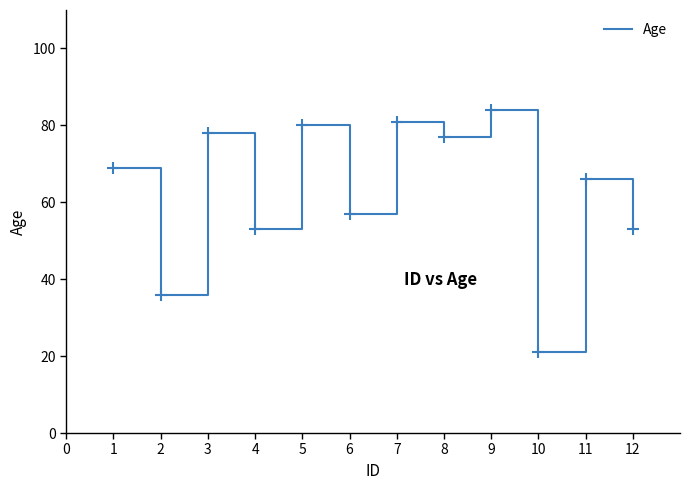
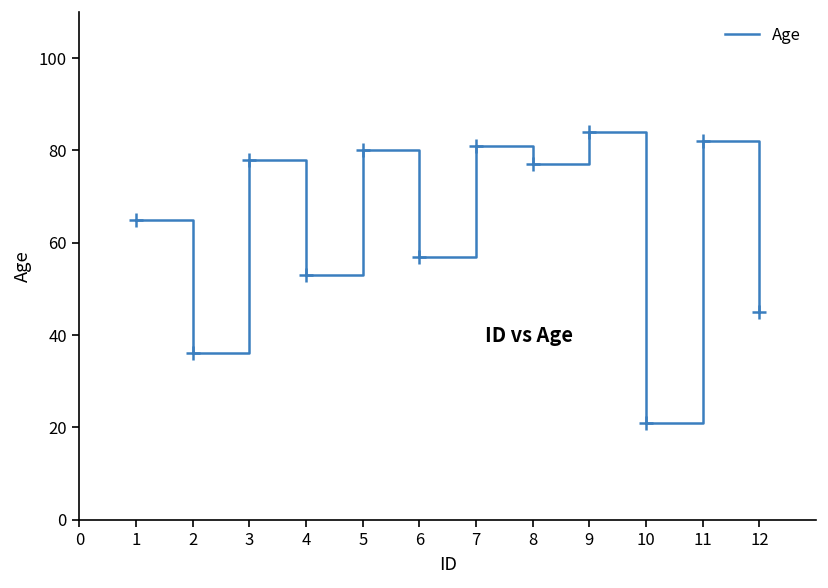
  {
-   "1": 69,
+   "1": 65,
    "2": 36,
    "3": 78,
    "4": 53,
    "5": 80,
    "6": 57,
    "7": 81,
    "8": 77,
    "9": 84,
    "10": 21,
-   "11": 66,
-   "12": 53
+   "11": 82,
+   "12": 45
  }
